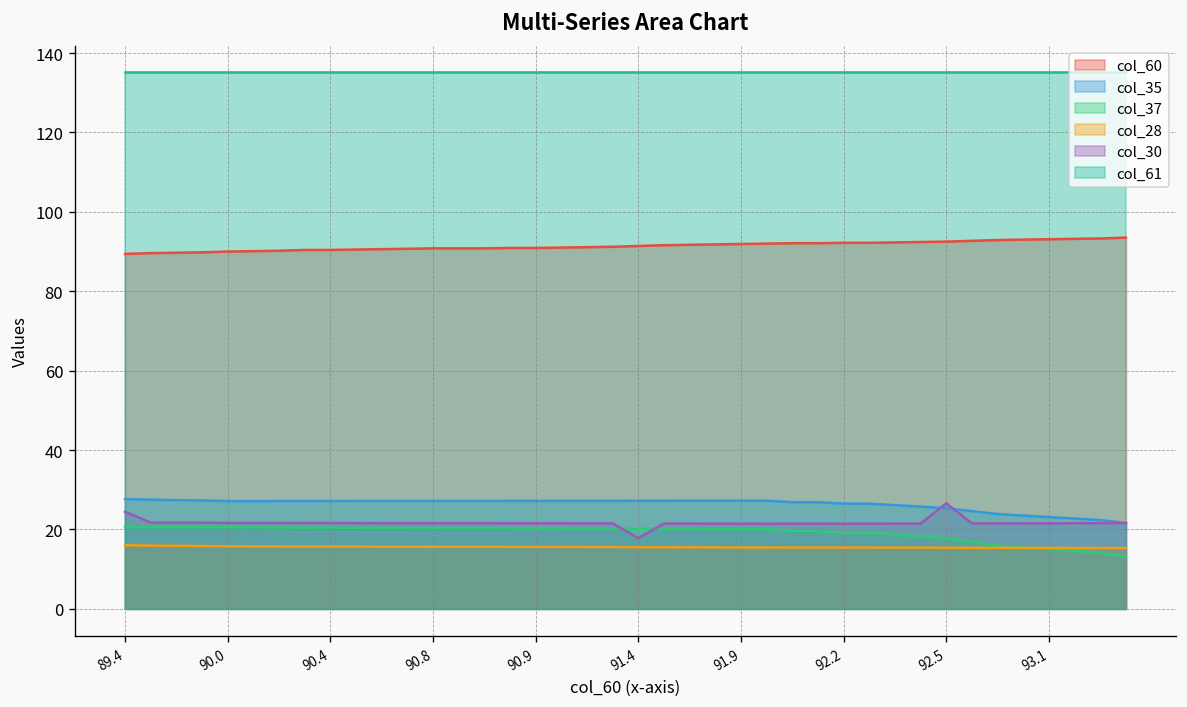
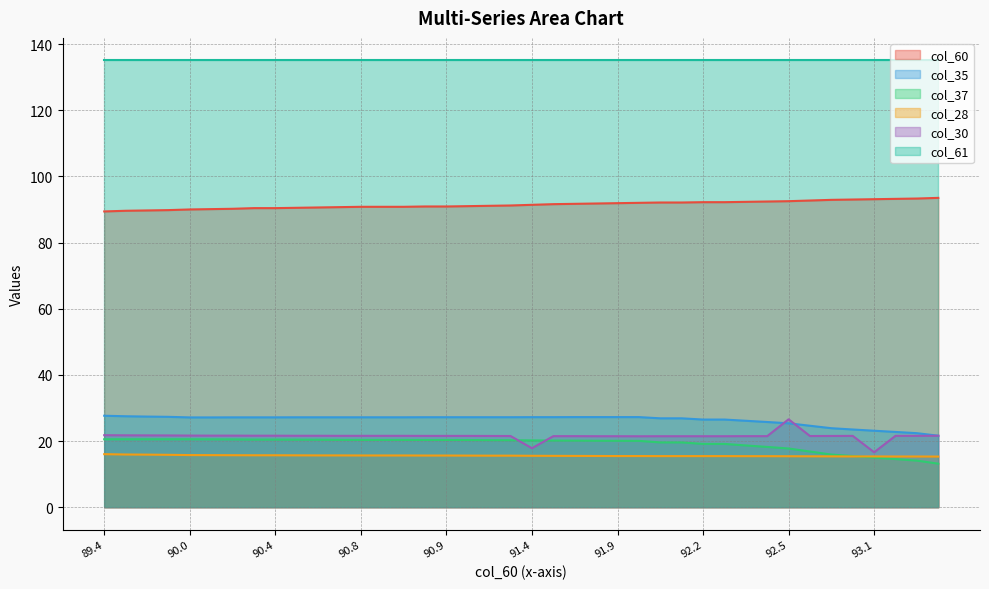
  {
    "col_30": {
-     "89.4": 24,
+     "89.4": 22,
      "90.0": 22,
      "91.4": 18,
      "91.9": 21,
      "92.5": 27,
-     "93.1": 22
+     "93.1": 17
    }
  }
